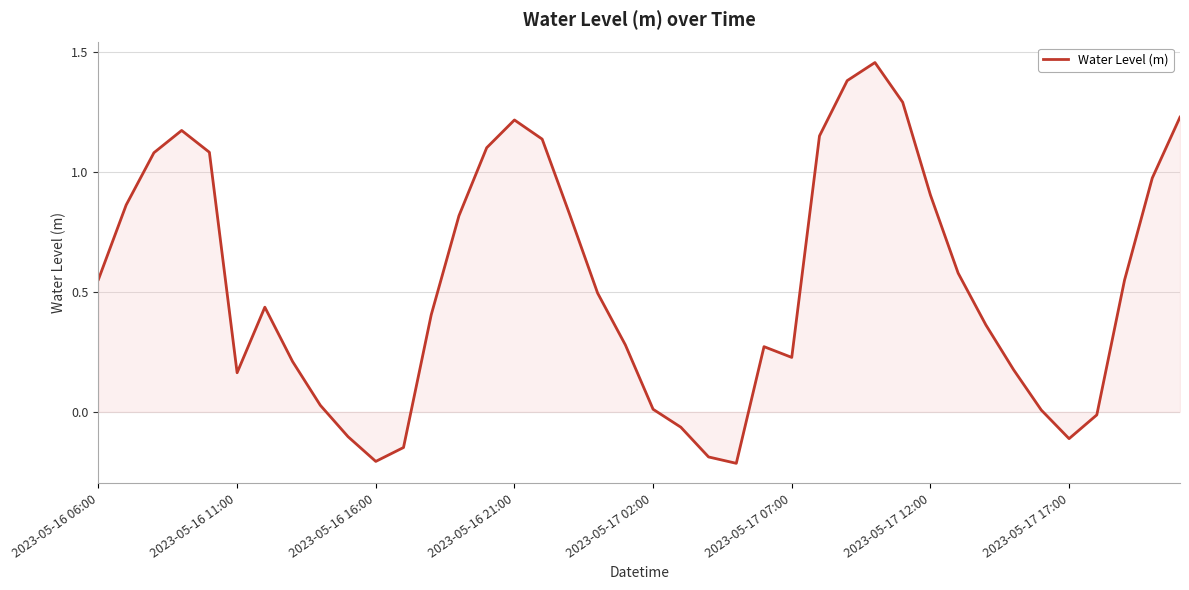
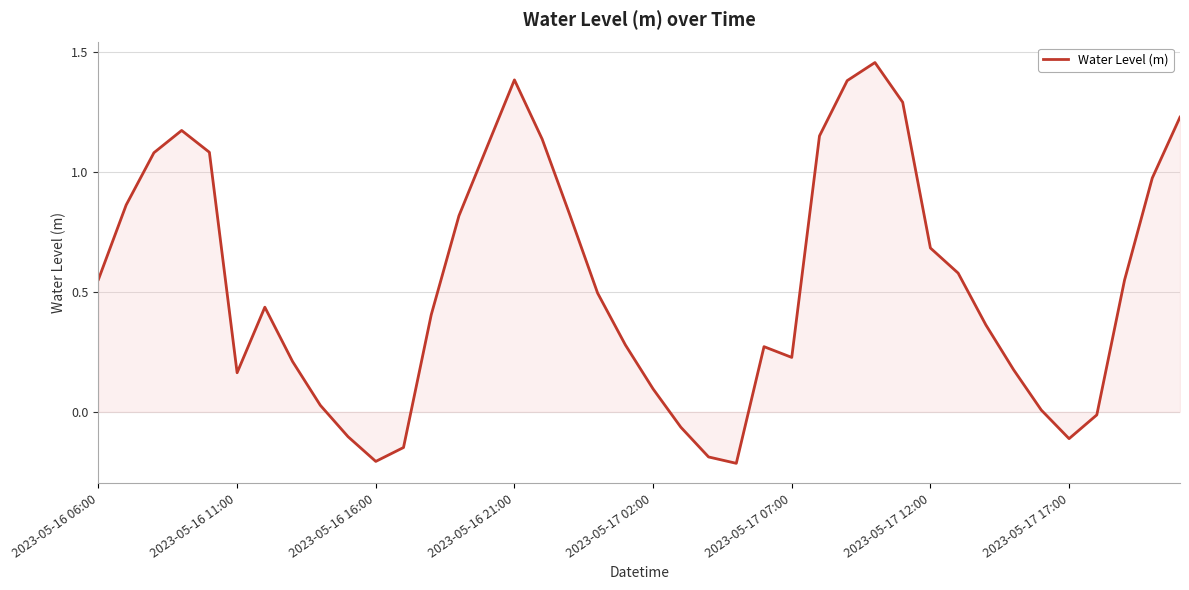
  {
    "Water Level (m)": {
      "2023-05-16 16:00": -0.21,
-     "2023-05-16 21:00": 1.22,
-     "2023-05-17 02:00": 0.01,
-     "2023-05-17 12:00": 0.90,
+     "2023-05-16 21:00": 1.38,
+     "2023-05-17 02:00": 0.10,
+     "2023-05-17 12:00": 0.68,
      "2023-05-17 17:00": -0.11
    }
  }
